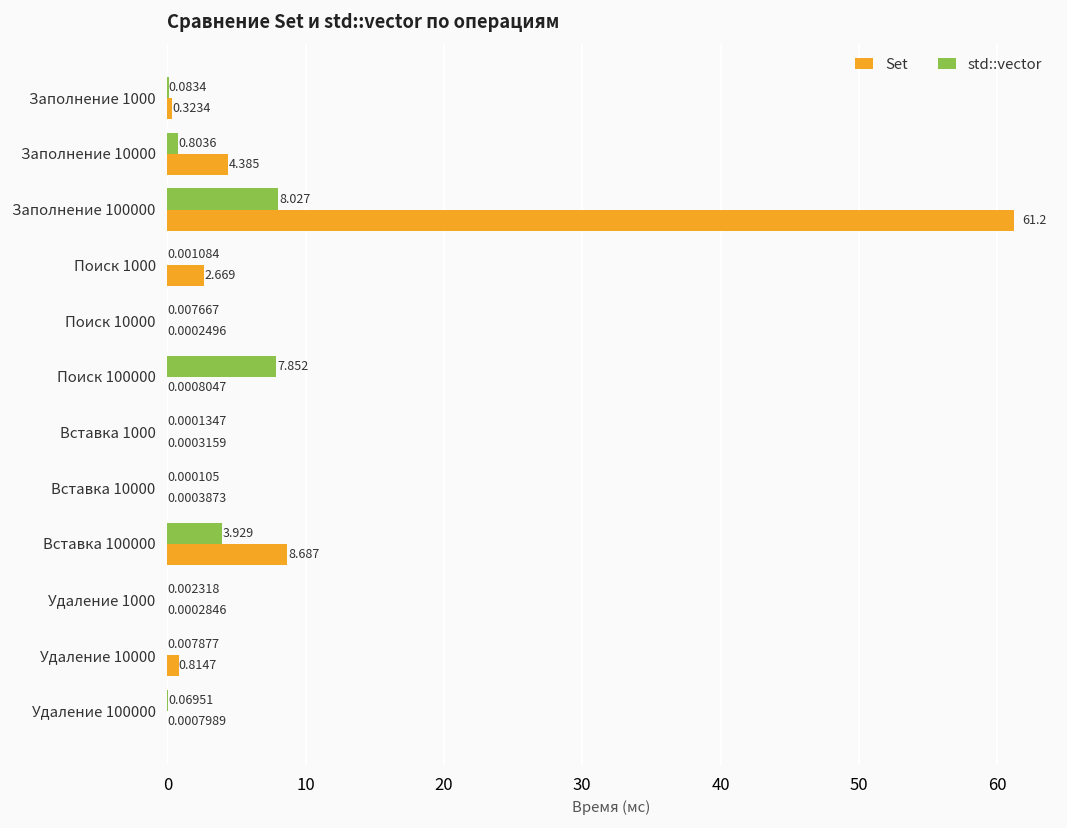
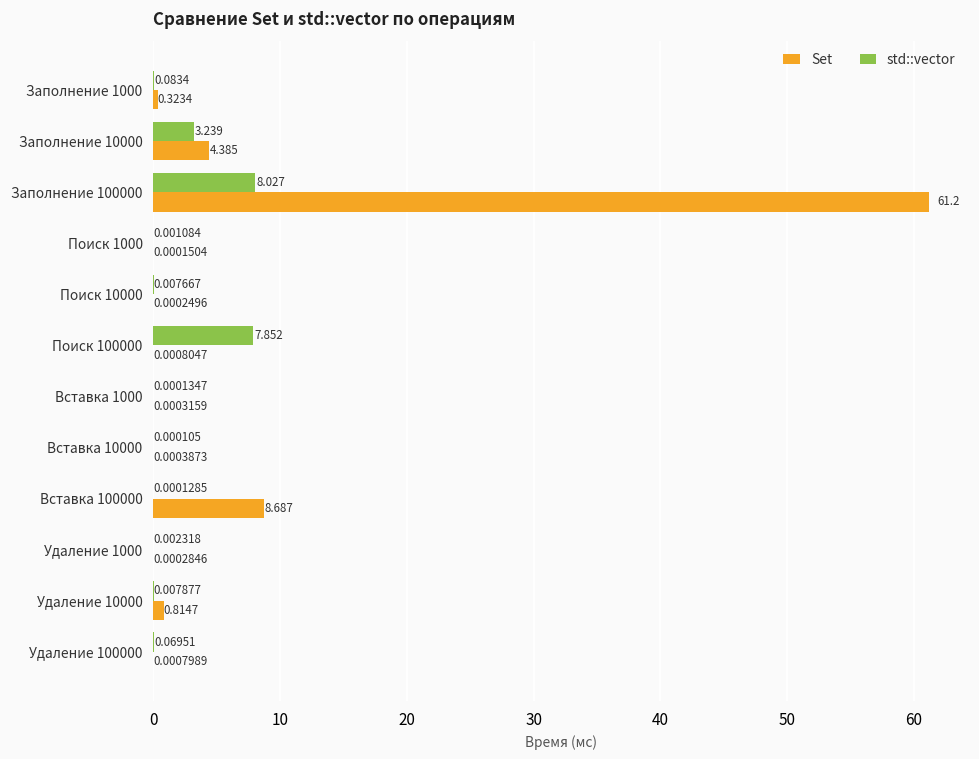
  {
    "Set": {
      "Заполнение 1000": 0.3234,
      "Заполнение 10000": 4.385,
      "Заполнение 100000": 61.2,
-     "Поиск 1000": 2.669,
+     "Поиск 1000": 0.0001504,
      "Поиск 10000": 0.0002496,
      "Поиск 100000": 0.0008047,
      "Вставка 1000": 0.0003159,
      "Вставка 10000": 0.0003873,
      "Вставка 100000": 8.687,
      "Удаление 1000": 0.0002846,
      "Удаление 10000": 0.8147,
      "Удаление 100000": 0.0007989
    },
    "std::vector": {
      "Заполнение 1000": 0.0834,
-     "Заполнение 10000": 0.8036,
+     "Заполнение 10000": 3.239,
      "Заполнение 100000": 8.027,
      "Поиск 1000": 0.001084,
      "Поиск 10000": 0.007667,
      "Поиск 100000": 7.852,
      "Вставка 1000": 0.0001347,
      "Вставка 10000": 0.000105,
-     "Вставка 100000": 3.929,
+     "Вставка 100000": 0.0001285,
      "Удаление 1000": 0.002318,
      "Удаление 10000": 0.007877,
      "Удаление 100000": 0.06951
    }
  }
